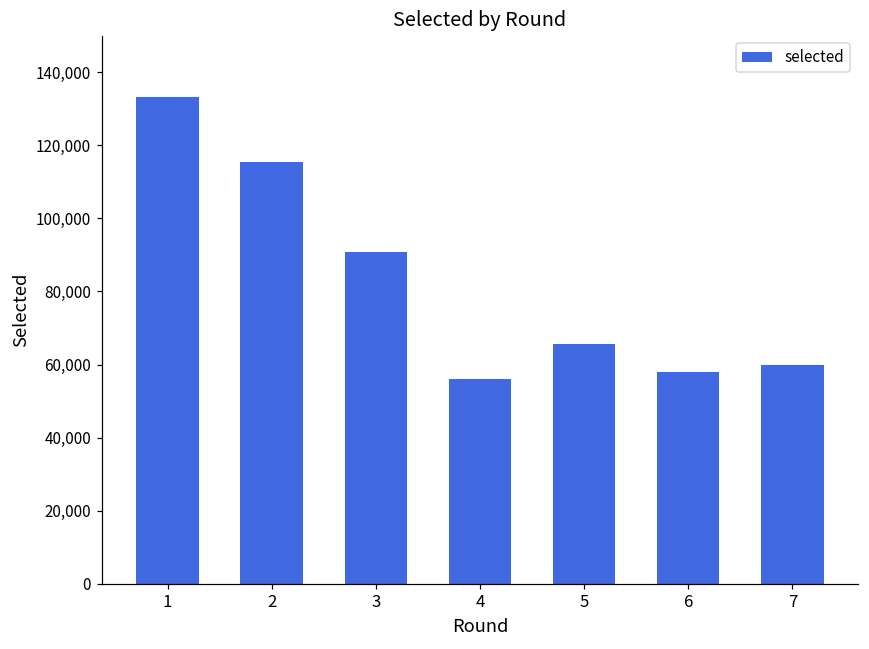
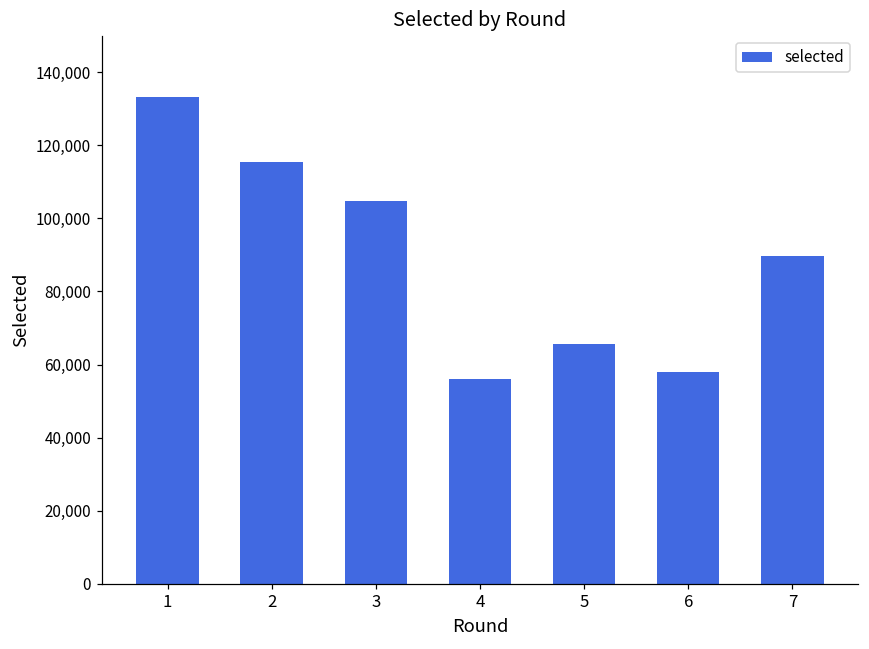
  {
    "1": "133,000",
    "2": "115,000",
-   "3": "91,000",
+   "3": "105,000",
    "4": "56,000",
    "5": "66,000",
    "6": "58,000",
-   "7": "60,000"
+   "7": "90,000"
  }
